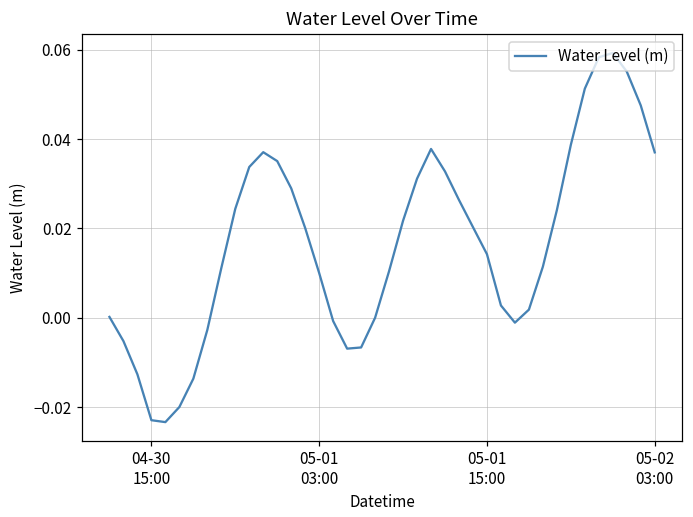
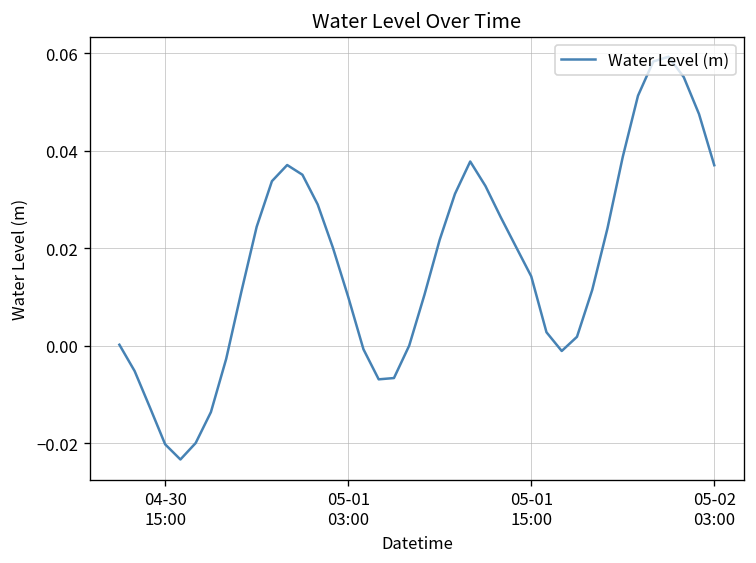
  {
-   "04-30 15:00": -0.023,
+   "04-30 15:00": -0.020,
    "05-01 03:00": 0.010,
    "05-01 15:00": 0.014,
    "05-02 03:00": 0.037
  }
